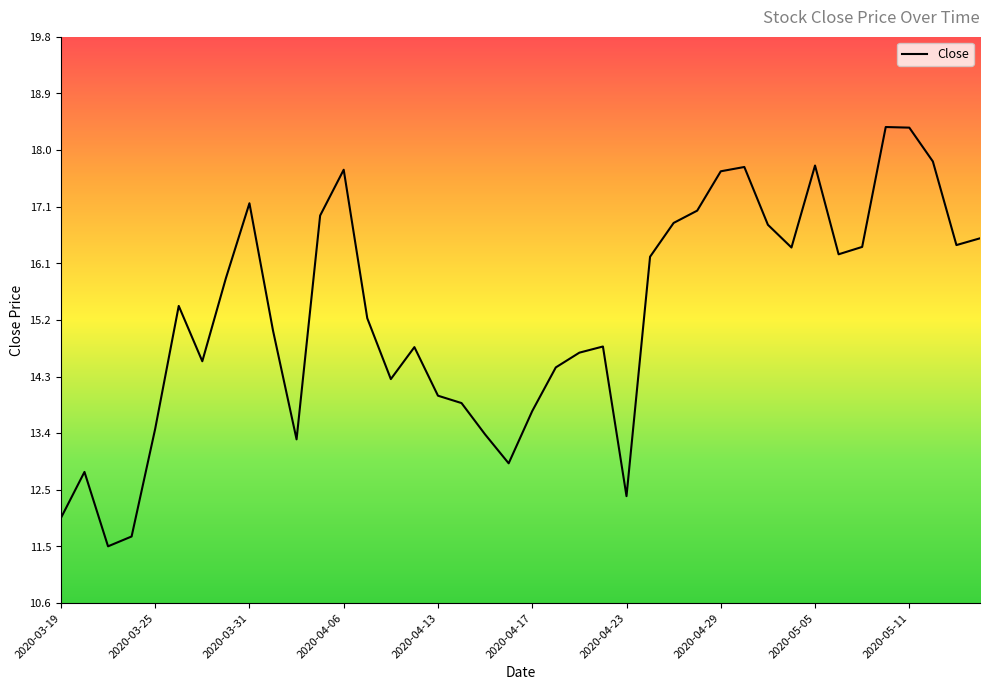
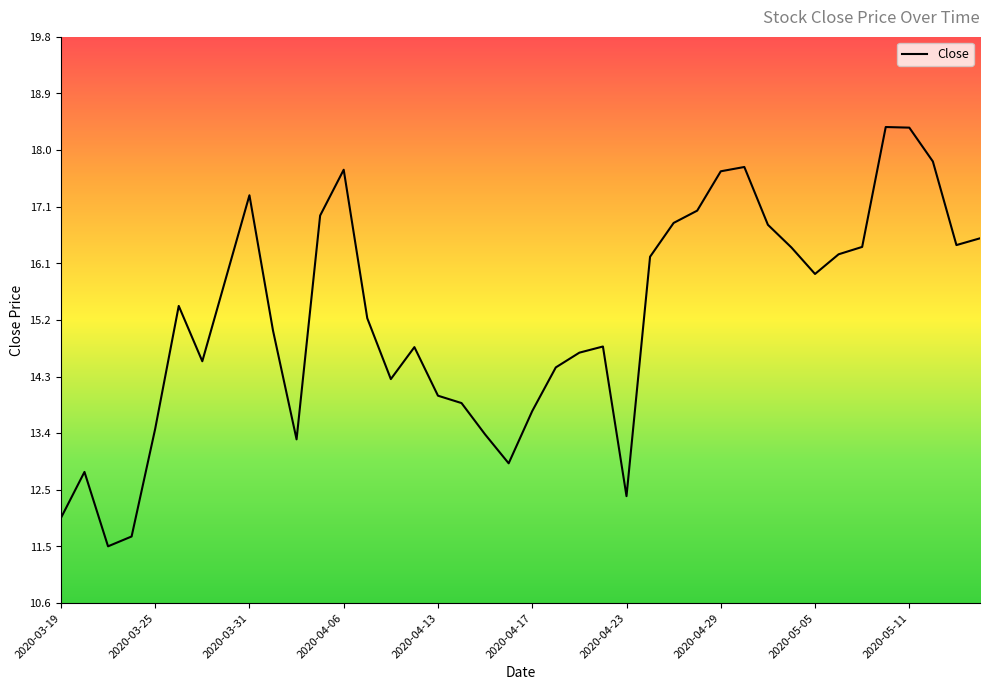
  {
    "2020-03-19": 12.0,
    "2020-03-25": 13.4,
-   "2020-03-31": 17.1,
+   "2020-03-31": 17.3,
    "2020-04-06": 17.7,
    "2020-04-13": 14.0,
    "2020-04-17": 13.7,
    "2020-04-23": 12.4,
    "2020-04-29": 17.6,
-   "2020-05-05": 17.7,
+   "2020-05-05": 16.0,
    "2020-05-11": 18.4
  }
